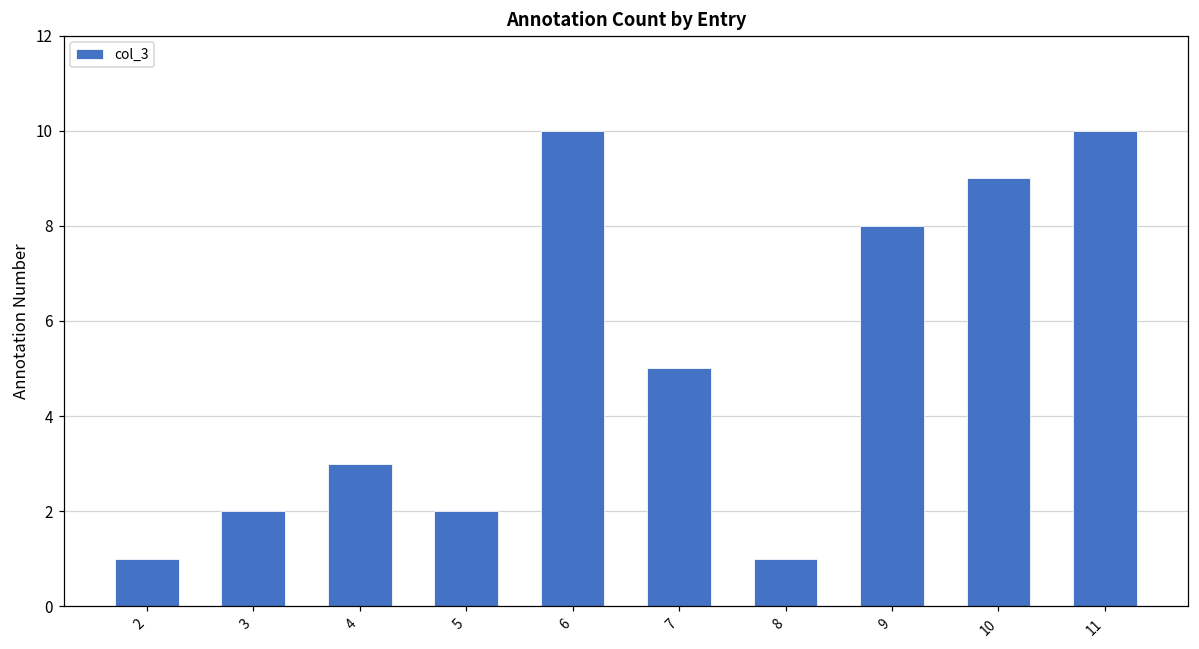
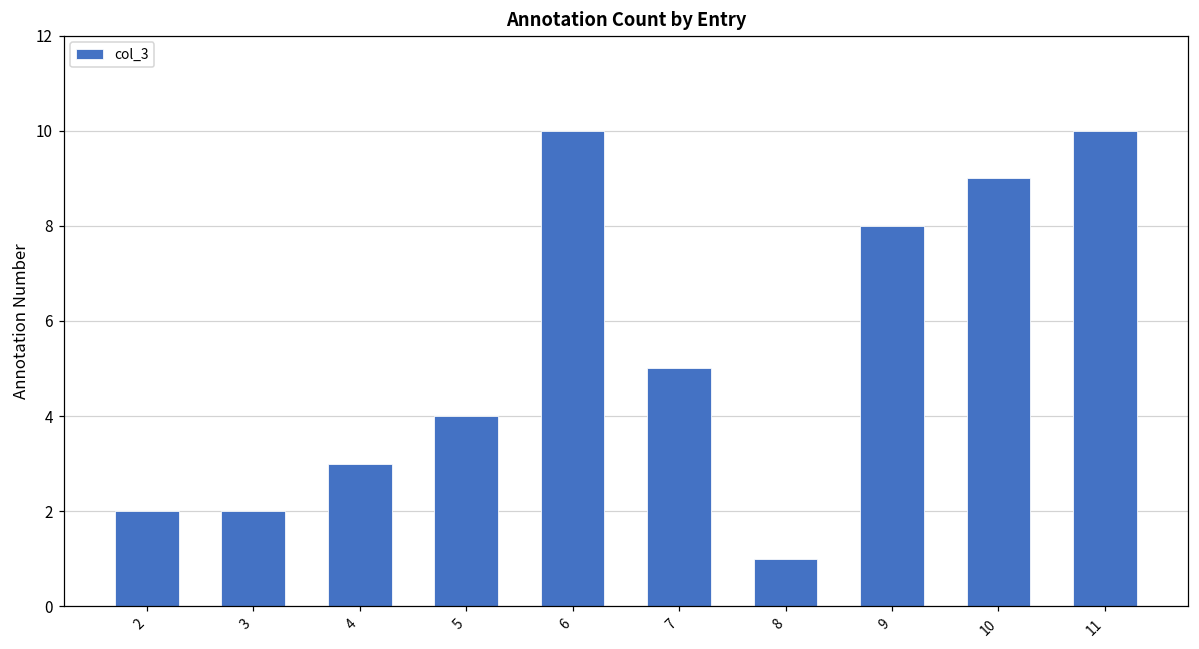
  {
-   "2": 1,
+   "2": 2,
    "3": 2,
    "4": 3,
-   "5": 2,
+   "5": 4,
    "6": 10,
    "7": 5,
    "8": 1,
    "9": 8,
    "10": 9,
    "11": 10
  }
